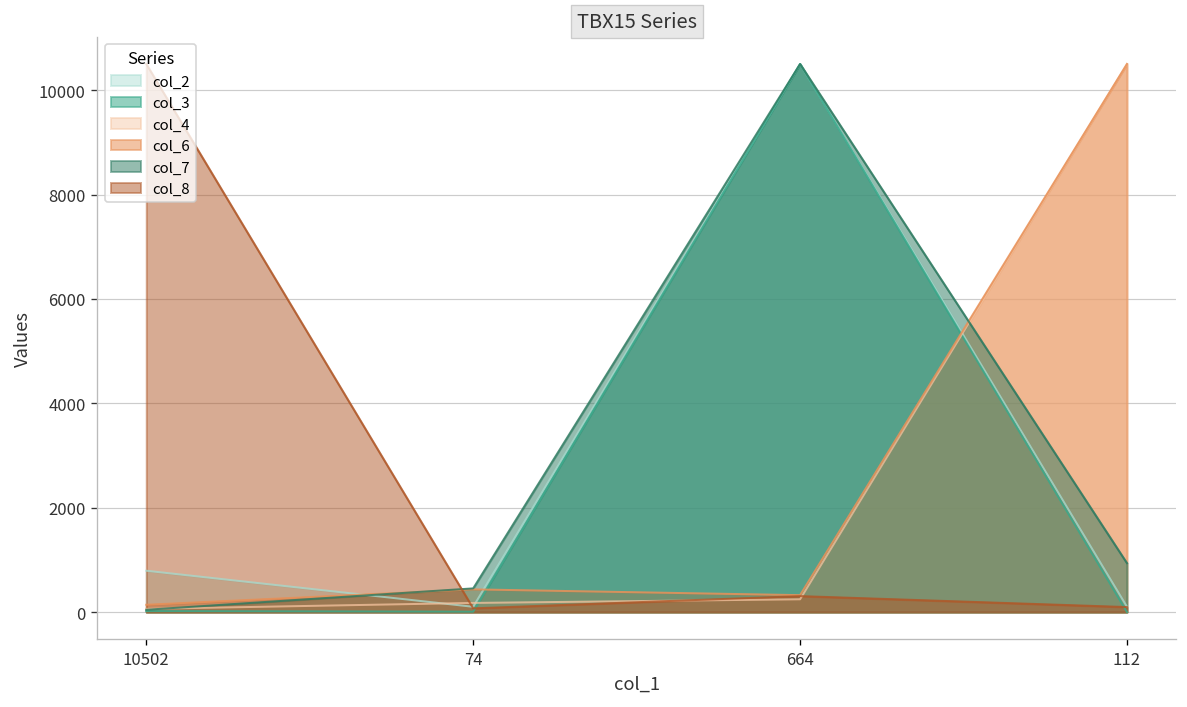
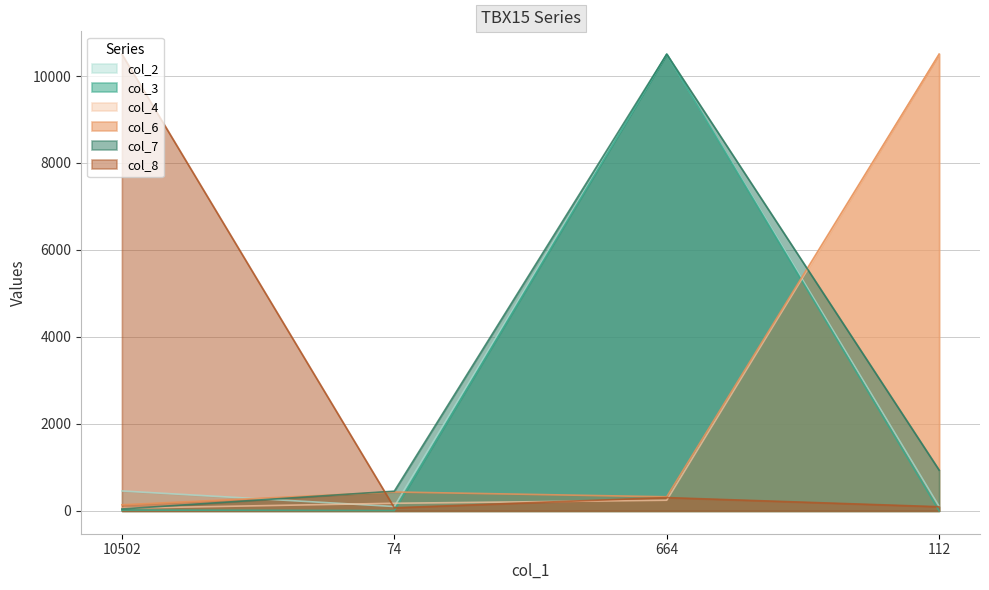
  {
    "col_2": {
-     "10502": 800
+     "10502": 500
    },
    "col_4": {
      "74": 200,
      "664": 200
    }
  }
